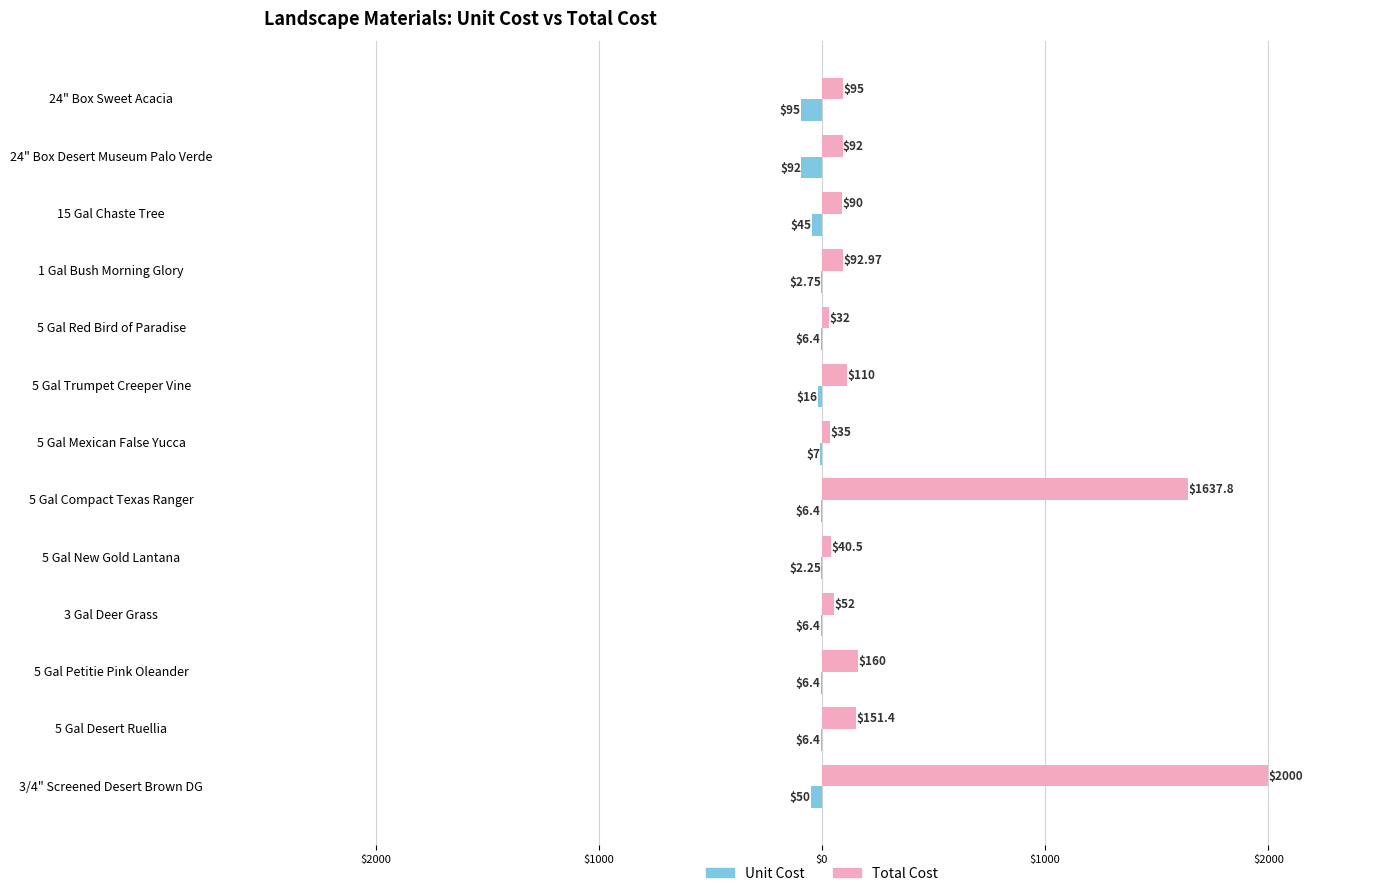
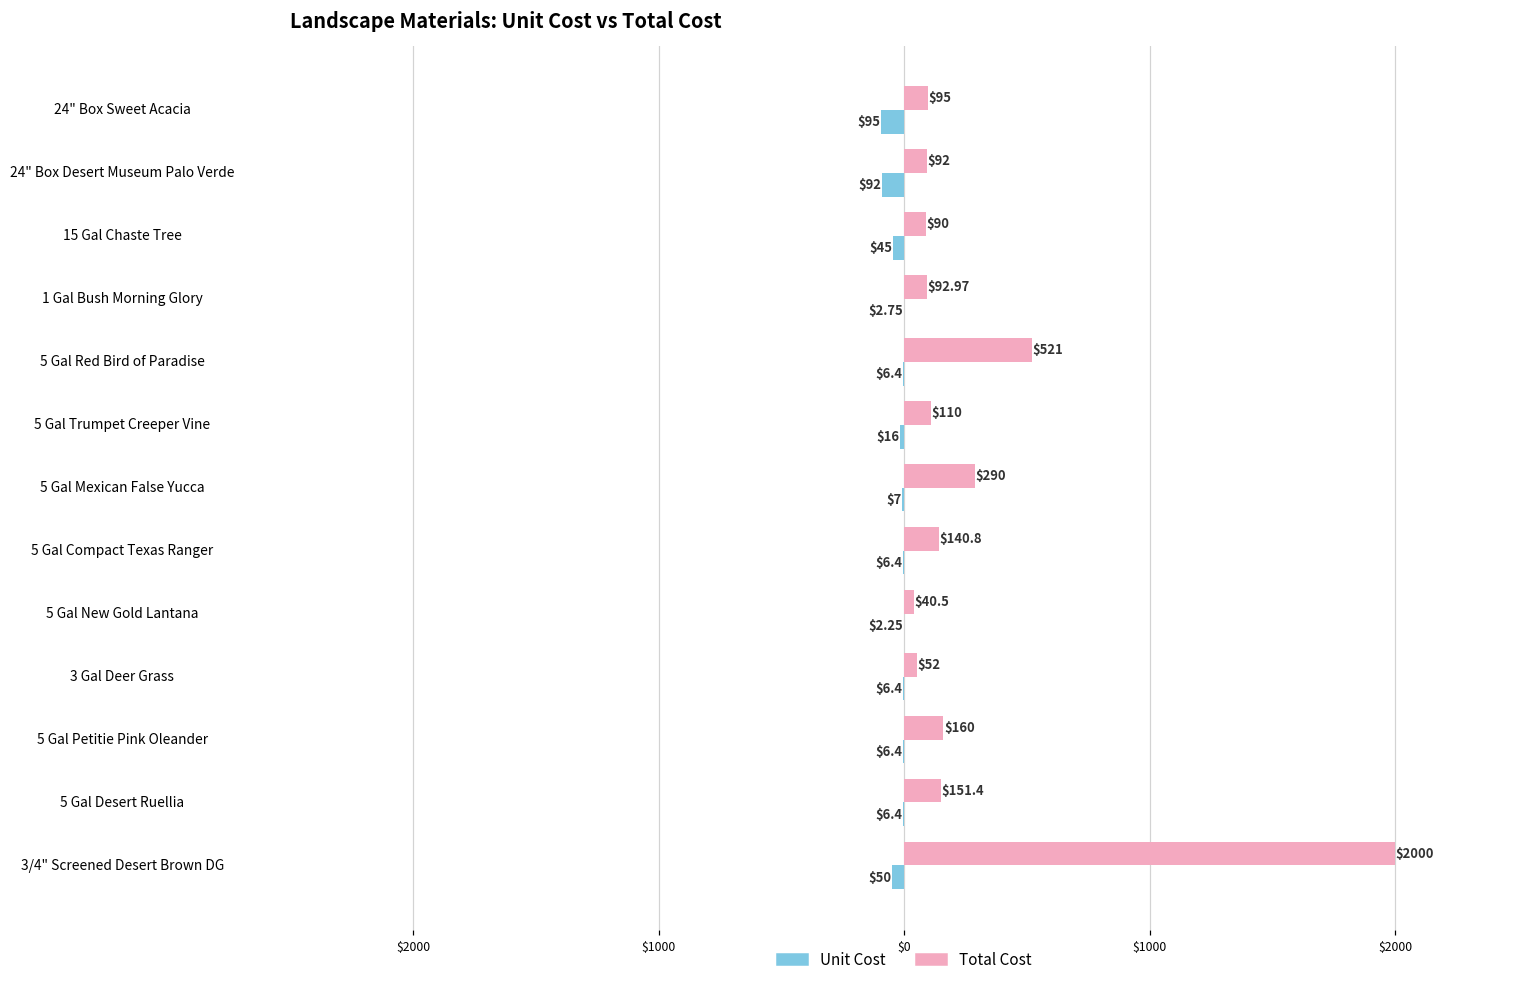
  {
    "Total Cost": {
      "24\" Box Sweet Acacia": "$95",
      "24\" Box Desert Museum Palo Verde": "$92",
      "15 Gal Chaste Tree": "$90",
      "1 Gal Bush Morning Glory": "$92.97",
-     "5 Gal Red Bird of Paradise": "$32",
+     "5 Gal Red Bird of Paradise": "$521",
      "5 Gal Trumpet Creeper Vine": "$110",
-     "5 Gal Mexican False Yucca": "$35",
-     "5 Gal Compact Texas Ranger": "$1637.8",
+     "5 Gal Mexican False Yucca": "$290",
+     "5 Gal Compact Texas Ranger": "$140.8",
      "5 Gal New Gold Lantana": "$40.5",
      "3 Gal Deer Grass": "$52",
      "5 Gal Petitie Pink Oleander": "$160",
      "5 Gal Desert Ruellia": "$151.4",
      "3/4\" Screened Desert Brown DG": "$2000"
    }
  }
